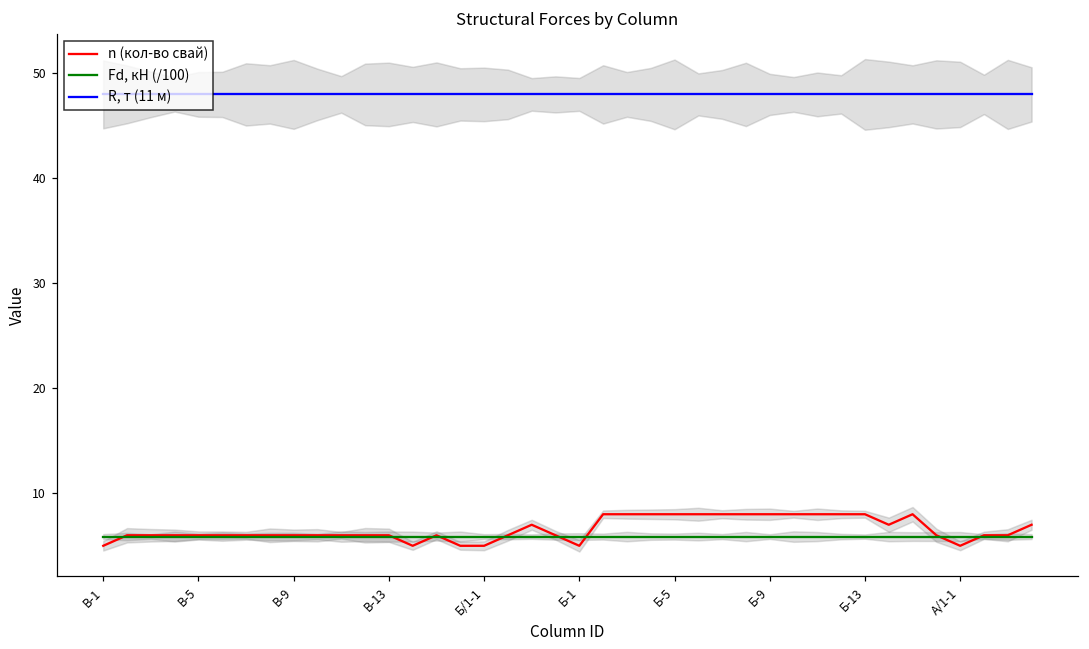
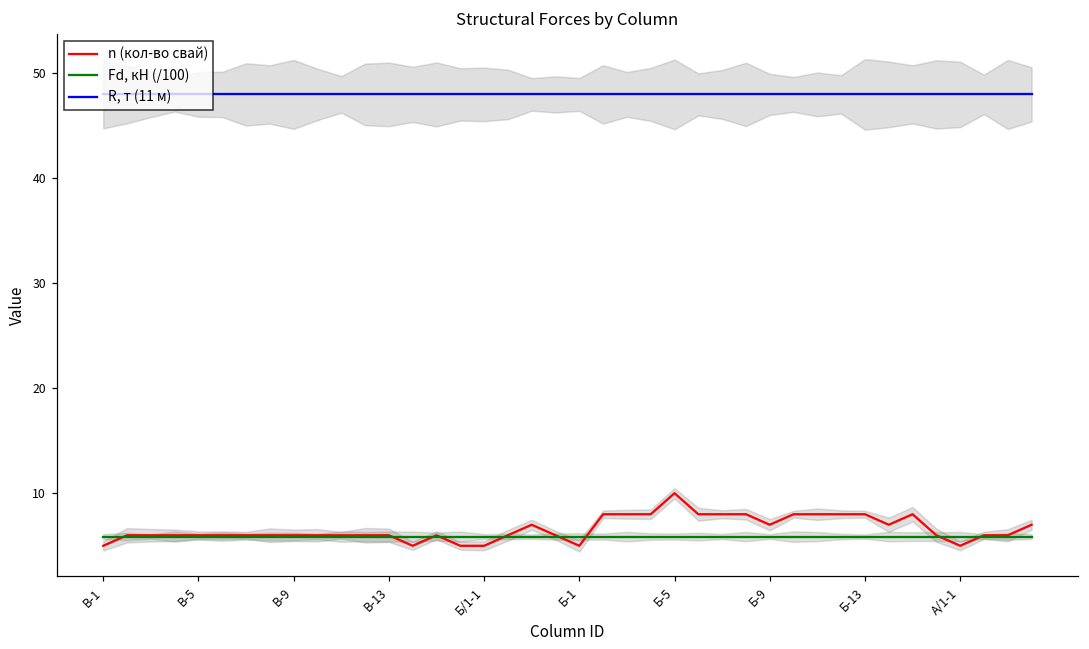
  {
    "n (кол-во свай)": {
      "В-1": 5,
      "Б/1-1": 5,
      "Б-1": 5,
-     "Б-5": 8,
-     "Б-9": 8,
+     "Б-5": 10,
+     "Б-9": 7,
      "Б-13": 8,
      "А/1-1": 5
    },
    "Fd, кН (/100)": {
      "Б-1": 6,
      "Б-5": 6,
      "А/1-1": 6
    },
    "R, т (11 м)": {
      "В-9": 48,
      "В-13": 48,
      "Б/1-1": 48,
      "Б-1": 48,
      "Б-5": 48,
      "Б-9": 48,
      "Б-13": 48,
      "А/1-1": 48
    }
  }
